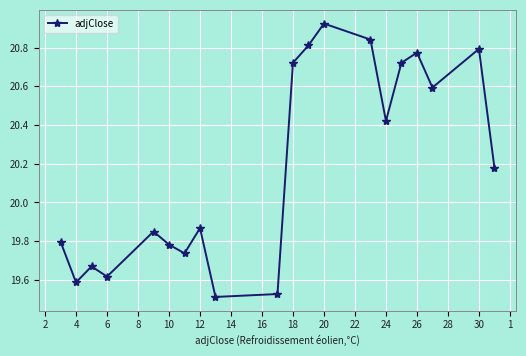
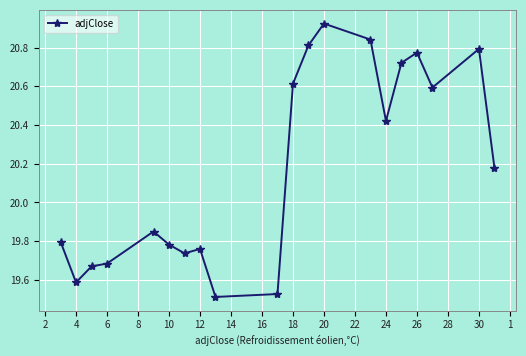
  {
    "4": 19.59,
-   "6": 19.62,
+   "6": 19.68,
    "10": 19.78,
-   "12": 19.87,
-   "18": 20.72,
+   "12": 19.76,
+   "18": 20.61,
    "20": 20.92,
    "24": 20.42,
    "26": 20.77,
    "30": 20.79
  }
